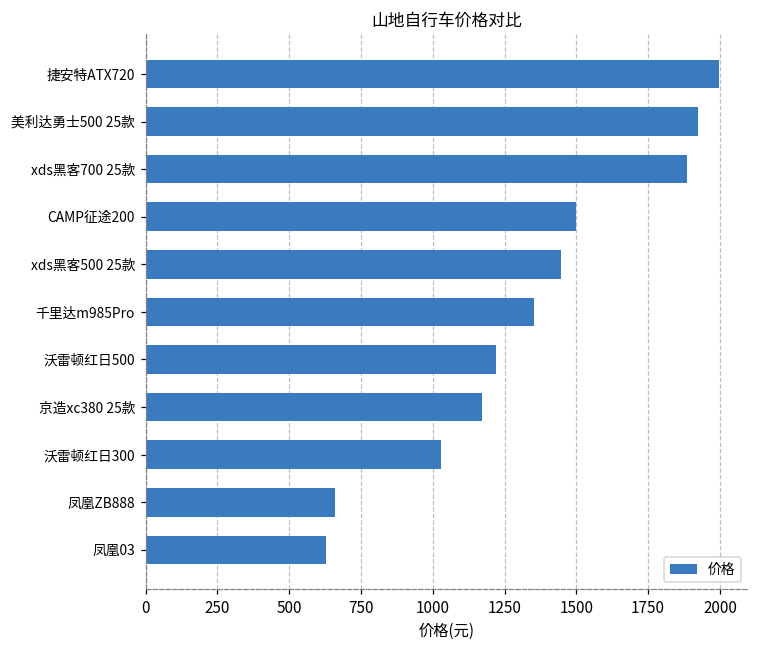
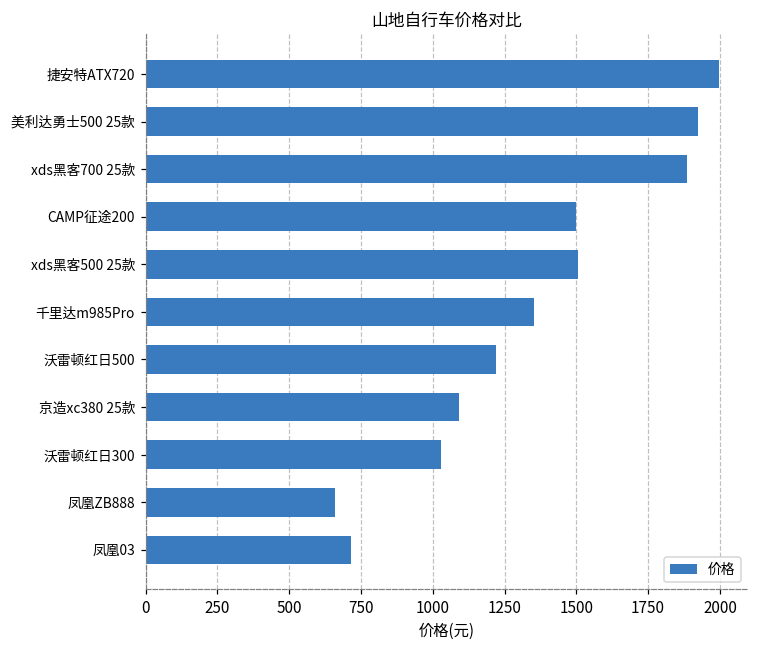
  {
    "捷安特ATX720": 2000,
    "美利达勇士500 25款": 1930,
    "xds黑客700 25款": 1890,
    "CAMP征途200": 1500,
-   "xds黑客500 25款": 1450,
+   "xds黑客500 25款": 1510,
    "千里达m985Pro": 1350,
    "沃雷顿红日500": 1220,
-   "京造xc380 25款": 1170,
+   "京造xc380 25款": 1090,
    "沃雷顿红日300": 1030,
    "凤凰ZB888": 660,
-   "凤凰03": 630
+   "凤凰03": 710
  }
